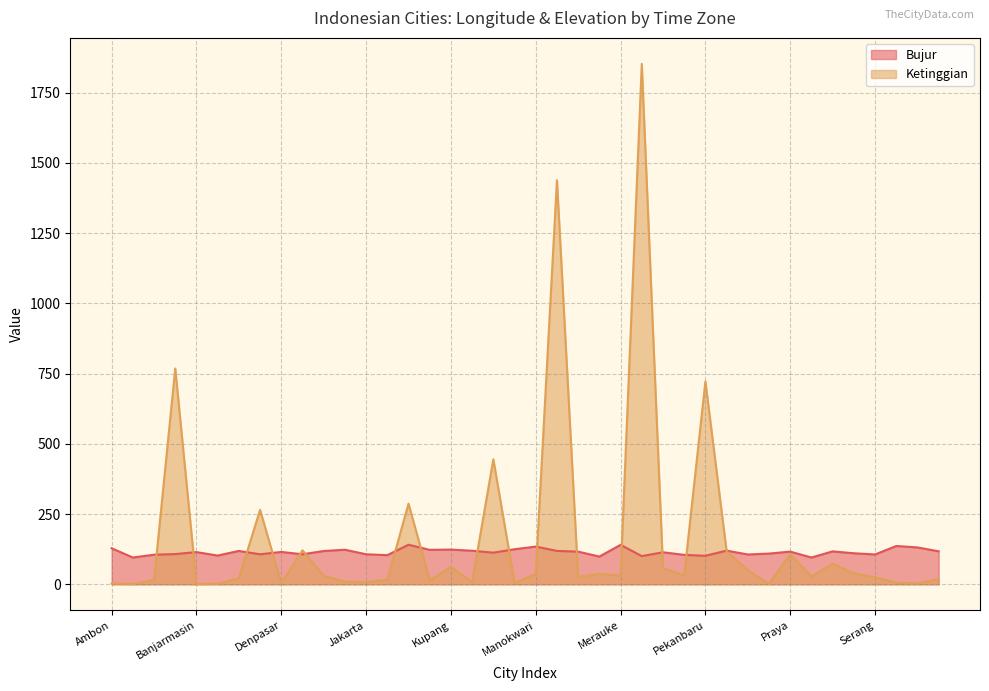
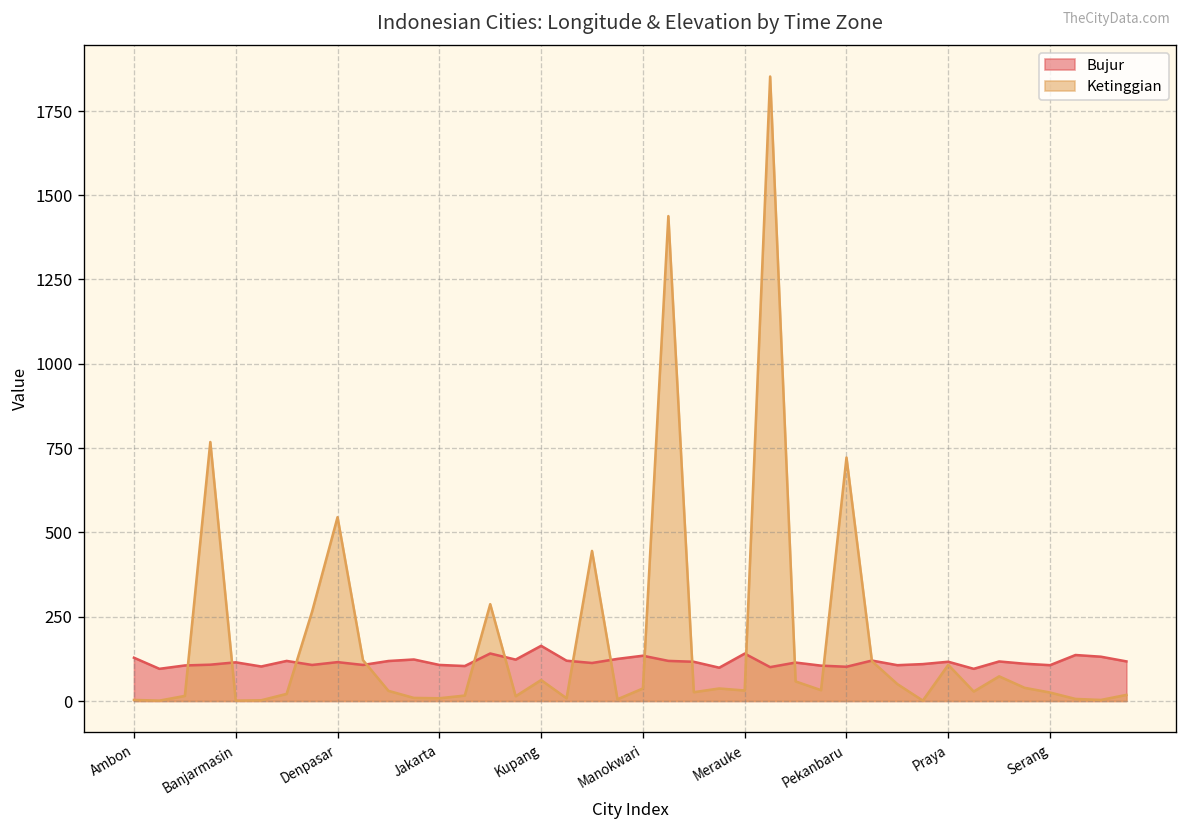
  {
    "Bujur": {
      "Ambon": 130,
      "Banjarmasin": 110,
      "Denpasar": 120,
      "Jakarta": 110,
-     "Kupang": 120,
+     "Kupang": 160,
      "Manokwari": 130,
      "Merauke": 140,
      "Pekanbaru": 100,
      "Praya": 120,
      "Serang": 110
    },
    "Ketinggian": {
      "Ambon": 0,
      "Banjarmasin": 0,
-     "Denpasar": 0,
+     "Denpasar": 550,
      "Jakarta": 10,
      "Kupang": 60,
      "Manokwari": 40,
      "Merauke": 30,
      "Pekanbaru": 720,
      "Praya": 110,
      "Serang": 30
    }
  }
